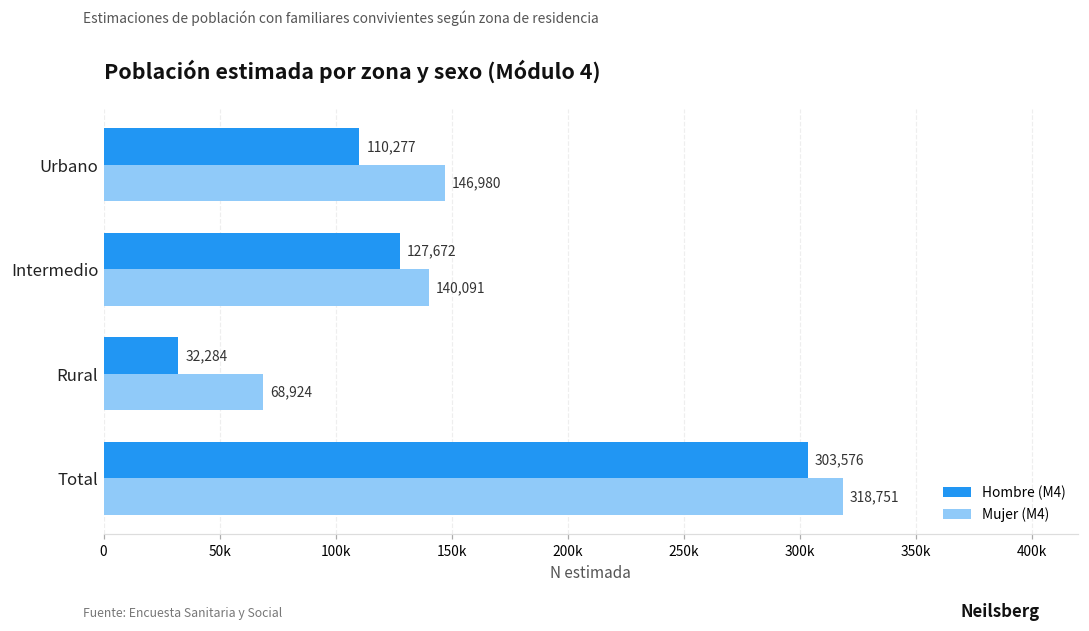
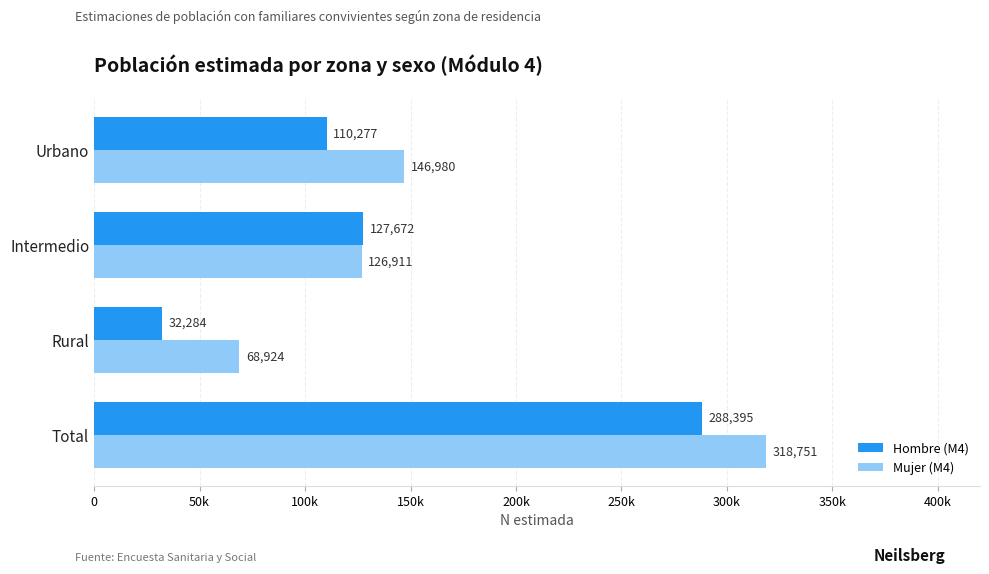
  {
    "Hombre (M4)": {
      "Urbano": "110,277",
      "Intermedio": "127,672",
      "Rural": "32,284",
-     "Total": "303,576"
+     "Total": "288,395"
    },
    "Mujer (M4)": {
      "Urbano": "146,980",
-     "Intermedio": "140,091",
+     "Intermedio": "126,911",
      "Rural": "68,924",
      "Total": "318,751"
    }
  }
